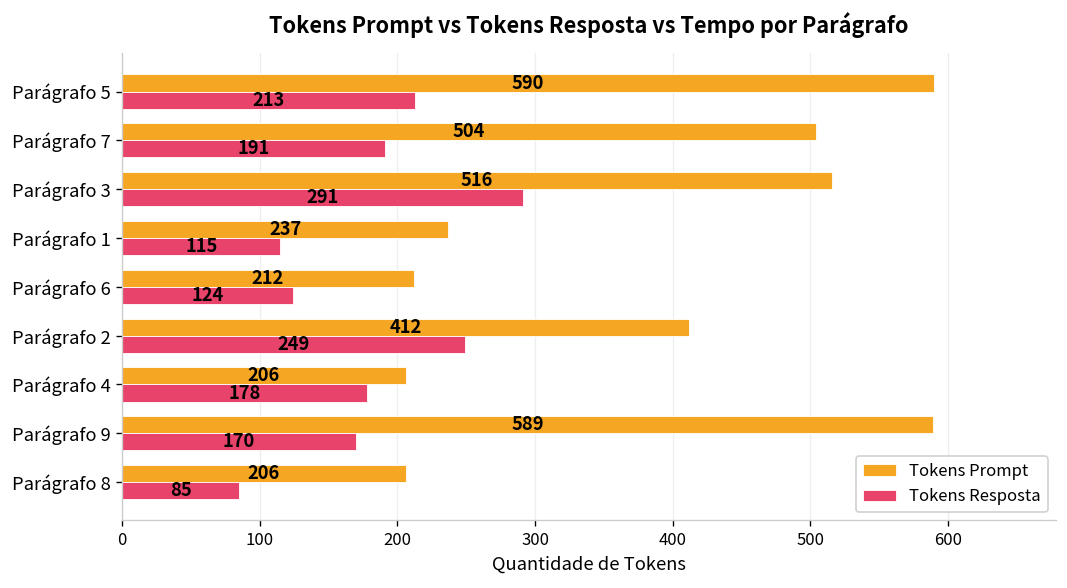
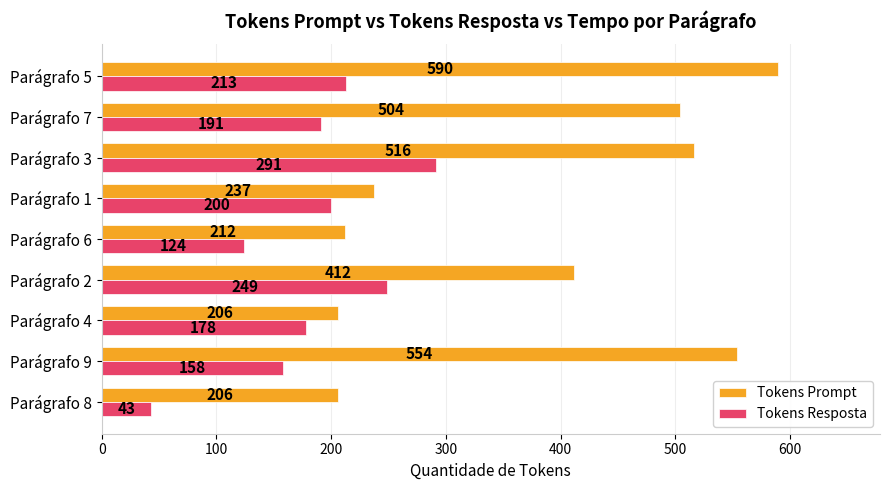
  {
    "Tokens Prompt": {
      "Parágrafo 5": 590,
      "Parágrafo 7": 504,
      "Parágrafo 3": 516,
      "Parágrafo 1": 237,
      "Parágrafo 6": 212,
      "Parágrafo 2": 412,
      "Parágrafo 4": 206,
-     "Parágrafo 9": 589,
+     "Parágrafo 9": 554,
      "Parágrafo 8": 206
    },
    "Tokens Resposta": {
      "Parágrafo 5": 213,
      "Parágrafo 7": 191,
      "Parágrafo 3": 291,
-     "Parágrafo 1": 115,
+     "Parágrafo 1": 200,
      "Parágrafo 6": 124,
      "Parágrafo 2": 249,
      "Parágrafo 4": 178,
-     "Parágrafo 9": 170,
-     "Parágrafo 8": 85
+     "Parágrafo 9": 158,
+     "Parágrafo 8": 43
    }
  }
